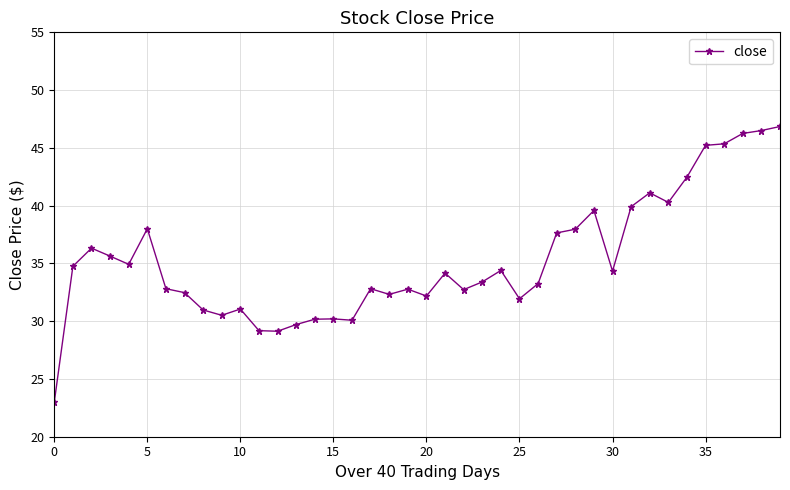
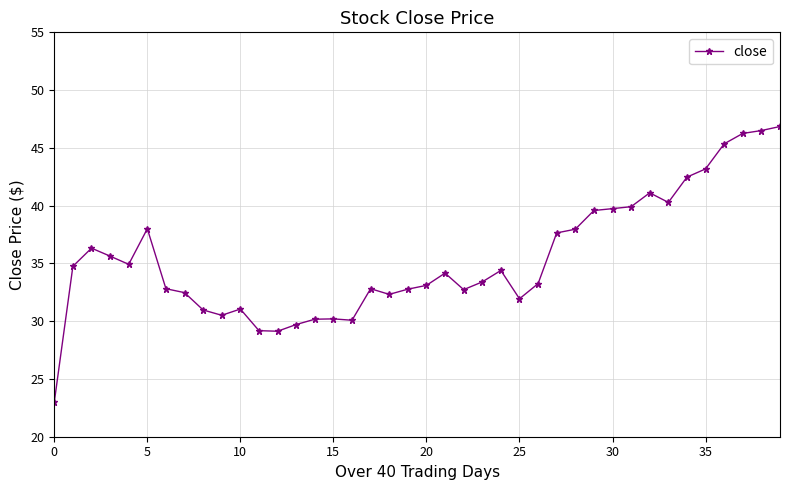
  {
    "0": 23.0,
    "5": 38.0,
    "10": 31.1,
    "15": 30.2,
-   "20": 32.2,
+   "20": 33.1,
    "25": 31.9,
-   "30": 34.3,
-   "35": 45.2
+   "30": 39.7,
+   "35": 43.2
  }
